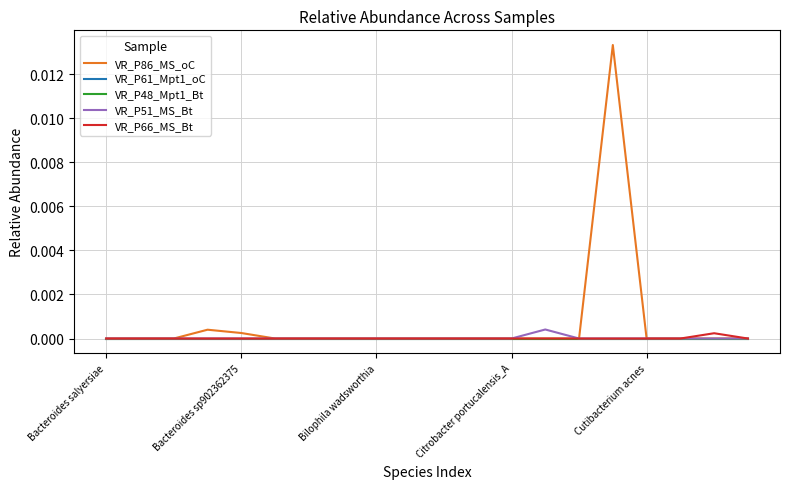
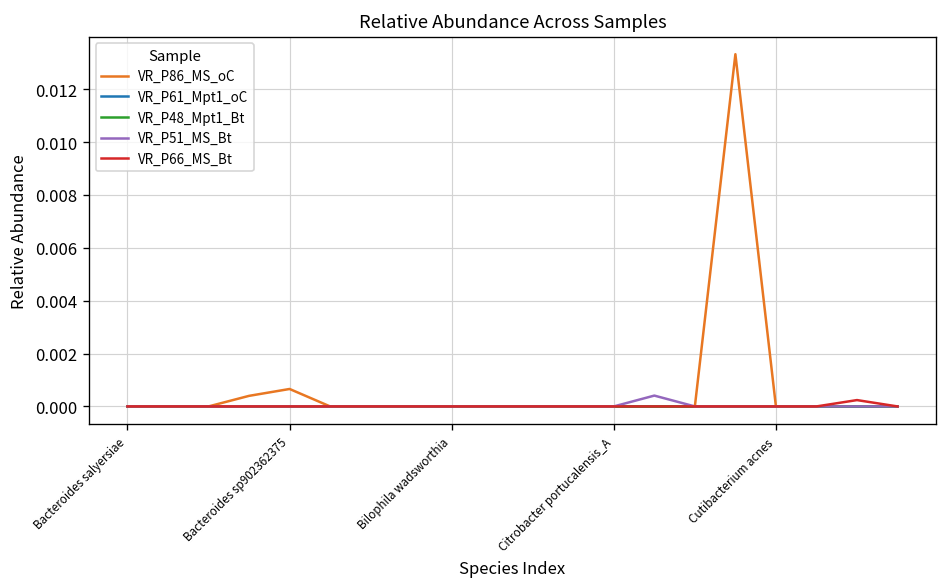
  {
    "VR_P86_MS_oC": {
-     "Bacteroides sp902362375": 0.0003
+     "Bacteroides sp902362375": 0.0007
    }
  }
